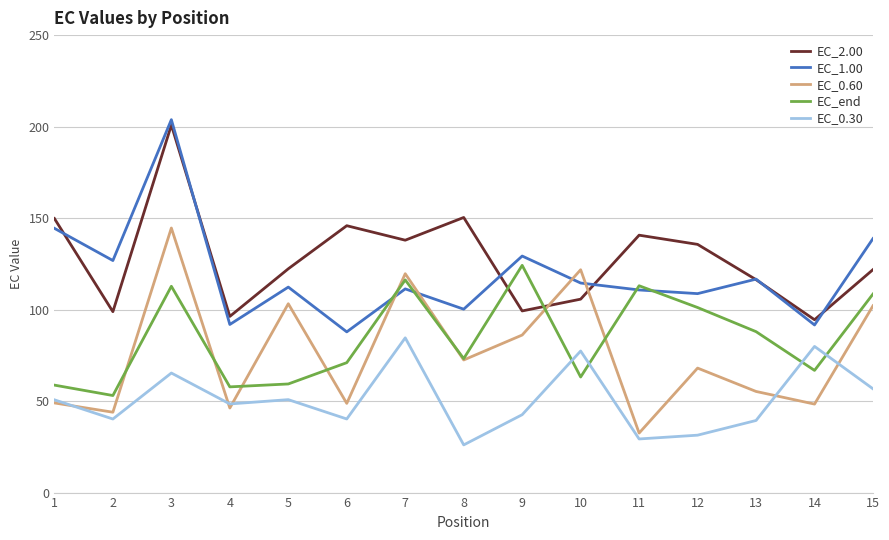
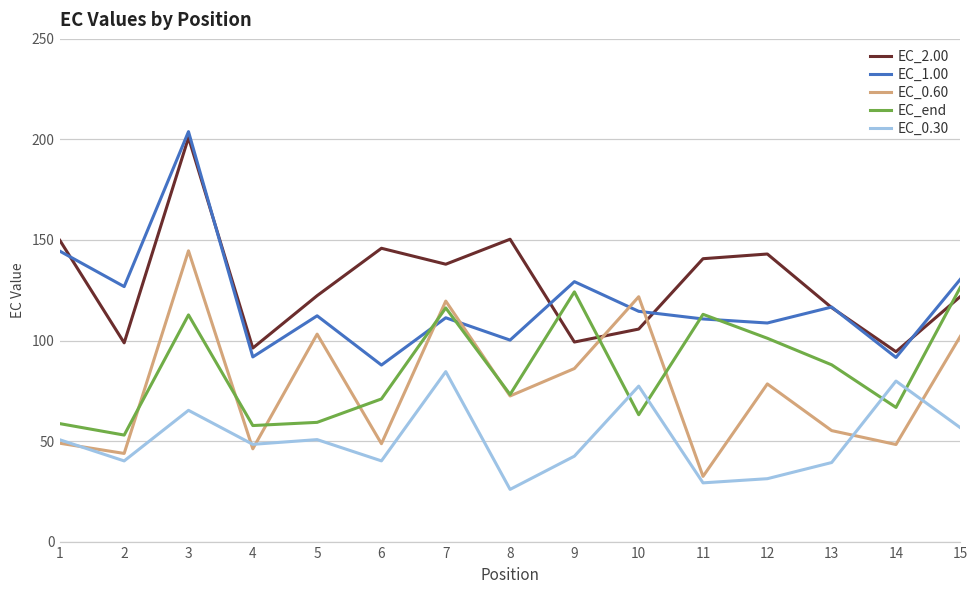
  {
    "EC_2.00": {
      "1": 150,
      "2": 99,
      "3": 201,
      "4": 96,
      "5": 122,
      "6": 146,
      "7": 138,
      "8": 150,
      "9": 99,
      "10": 106,
      "11": 141,
-     "12": 136,
+     "12": 143,
      "14": 94,
      "15": 122
    },
    "EC_1.00": {
      "1": 144,
      "2": 127,
      "3": 204,
      "4": 92,
      "5": 112,
      "6": 88,
      "7": 111,
      "8": 100,
      "9": 129,
      "10": 115,
      "11": 111,
      "12": 109,
      "14": 92,
-     "15": 139
+     "15": 130
    },
    "EC_0.60": {
      "1": 49,
      "2": 44,
      "3": 145,
      "4": 46,
      "5": 103,
      "6": 49,
      "7": 120,
      "9": 86,
      "10": 122,
      "11": 33,
-     "12": 68,
+     "12": 78,
      "13": 55,
      "14": 48,
      "15": 102
    },
    "EC_end": {
      "1": 59,
      "2": 53,
      "3": 113,
      "4": 58,
      "5": 59,
      "6": 71,
      "7": 116,
      "9": 124,
      "10": 63,
      "11": 113,
      "12": 101,
      "13": 88,
      "14": 67,
-     "15": 109
+     "15": 126
    },
    "EC_0.30": {
      "1": 51,
      "2": 40,
      "3": 65,
      "4": 48,
      "5": 51,
      "6": 40,
      "7": 85,
      "8": 26,
      "9": 43,
      "10": 77,
      "11": 29,
      "12": 31,
      "13": 39,
      "14": 80,
      "15": 57
    }
  }
